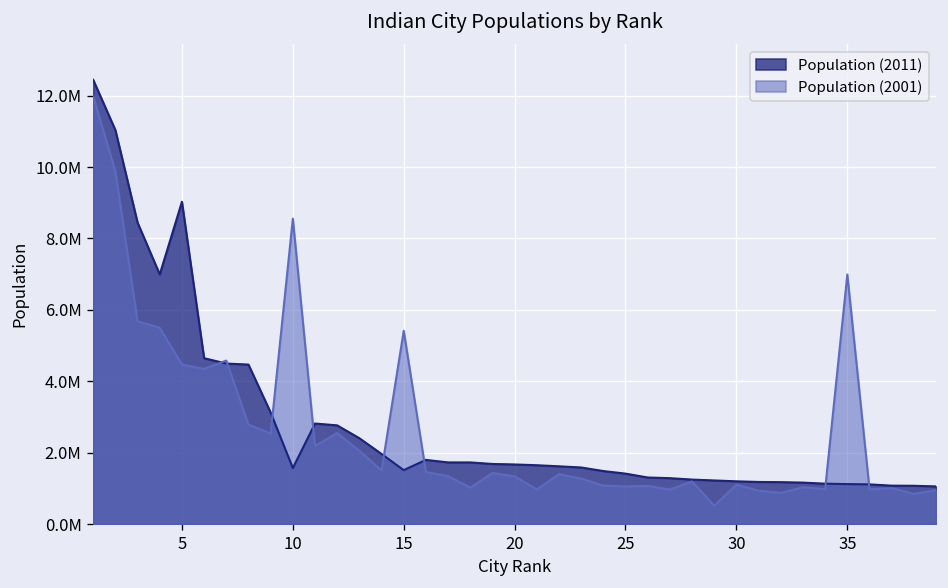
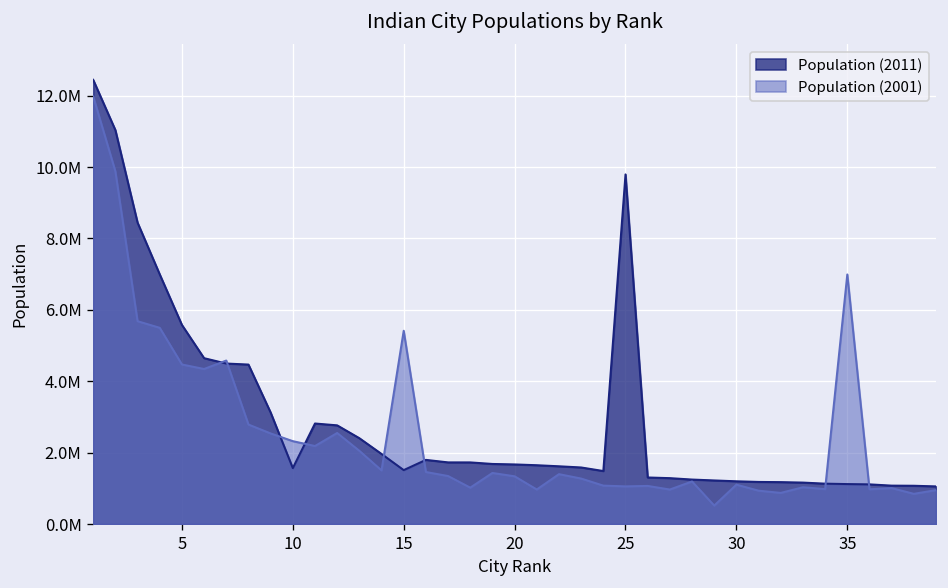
  {
    "Population (2011)": {
-     "5": 9000000,
+     "5": 5600000,
      "10": 1600000,
      "15": 1500000,
      "20": 1700000,
-     "25": 1400000,
+     "25": 9800000,
      "30": 1200000,
      "35": 1100000
    },
    "Population (2001)": {
      "5": 4500000,
-     "10": 8600000,
+     "10": 2300000,
      "15": 5400000,
      "20": 1300000,
      "25": 1100000,
      "30": 1100000,
      "35": 7000000
    }
  }
